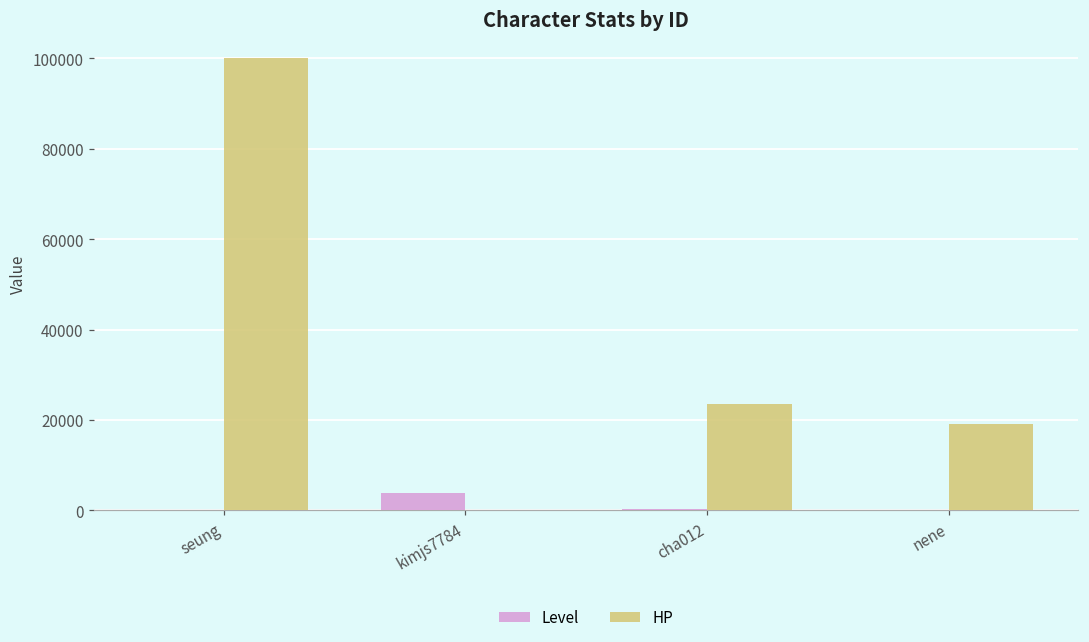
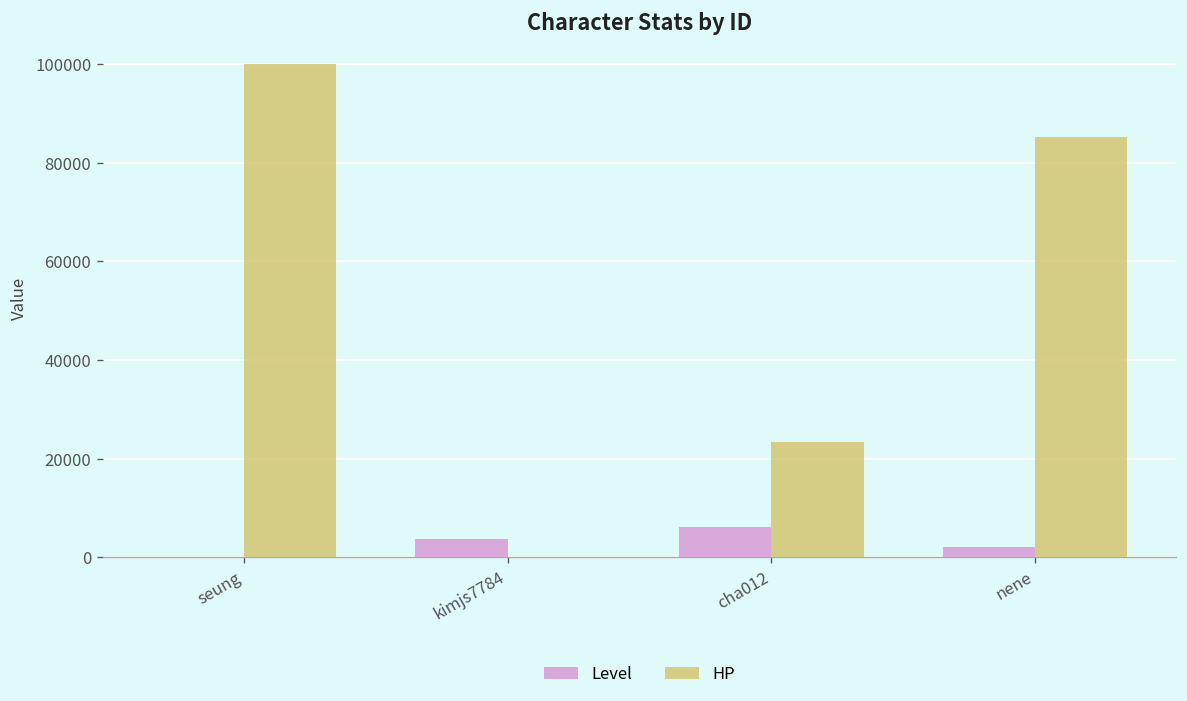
  {
    "Level": {
      "kimjs7784": 4000,
-     "cha012": 0,
-     "nene": 0
+     "cha012": 6000,
+     "nene": 2000
    },
    "HP": {
      "seung": 100000,
      "cha012": 23000,
-     "nene": 19000
+     "nene": 85000
    }
  }
